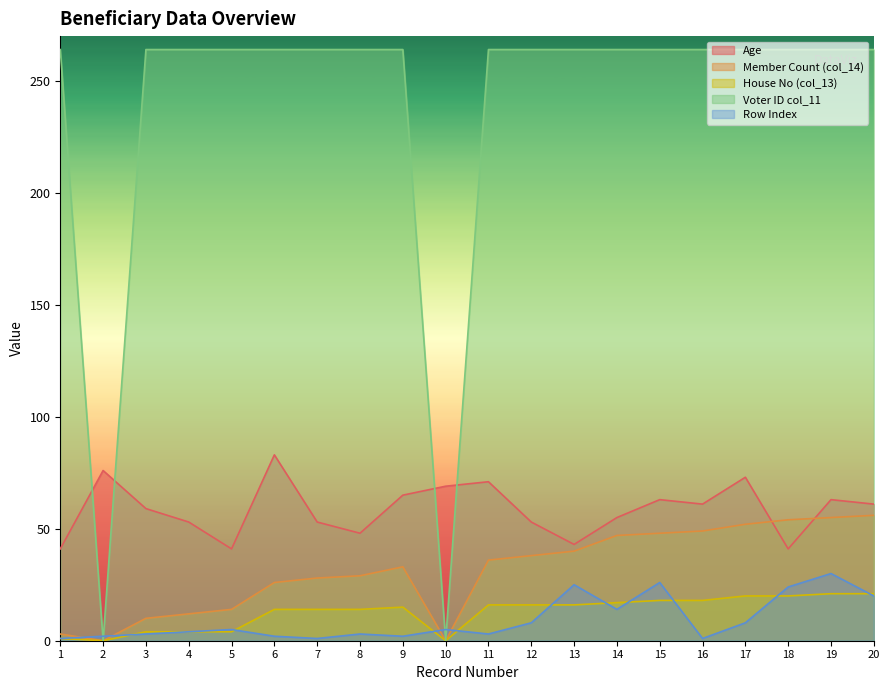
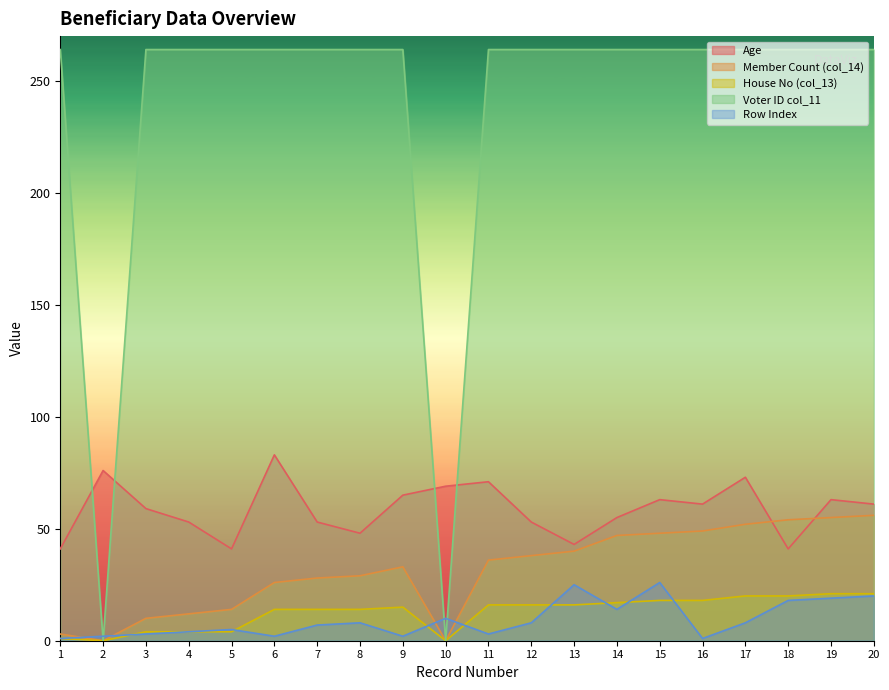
  {
    "Voter ID col_11": {
      "1": 264,
      "3": 264,
      "4": 264,
      "5": 264,
      "6": 264,
      "7": 264,
      "8": 264,
      "9": 264,
      "11": 264,
      "12": 264,
      "13": 264,
      "14": 264,
      "15": 264,
      "16": 264,
      "20": 264
    },
    "Row Index": {
      "2": 2,
      "6": 2,
-     "7": 1,
-     "8": 3,
+     "7": 7,
+     "8": 8,
      "9": 2,
-     "10": 5,
+     "10": 10,
      "11": 3,
      "12": 8,
      "13": 25,
      "14": 14,
      "15": 26,
      "16": 1,
      "17": 8,
-     "18": 24,
-     "19": 30
+     "18": 18,
+     "19": 19
    }
  }
